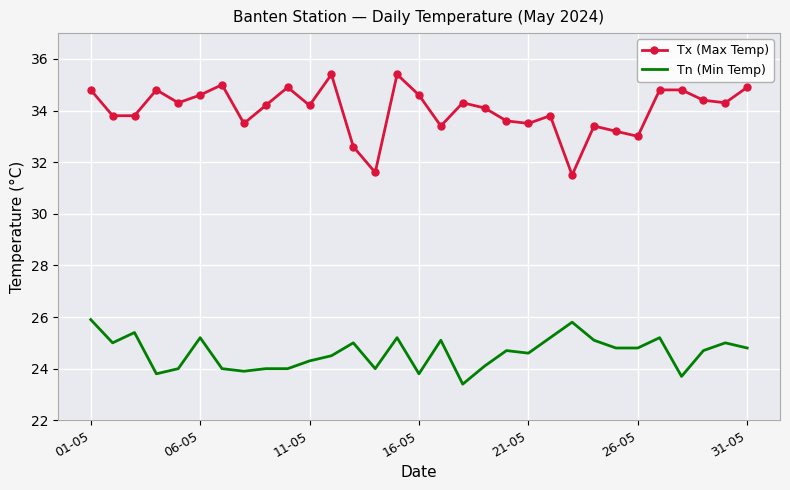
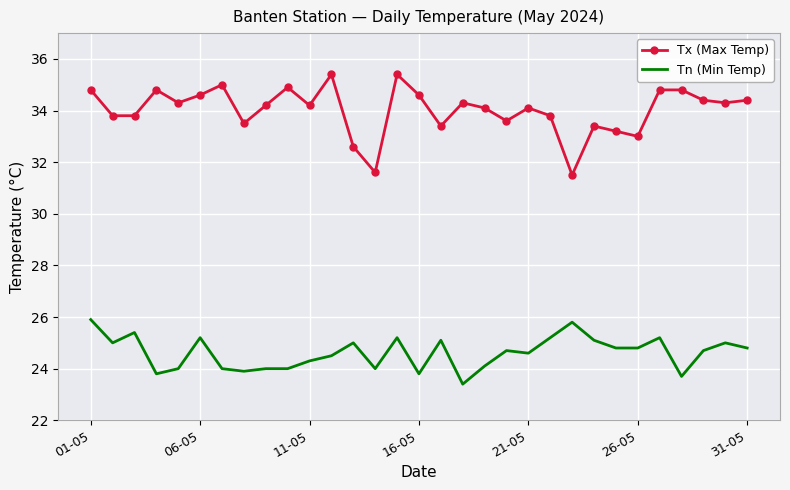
  {
    "Tx (Max Temp)": {
      "01-05": 34.8,
      "06-05": 34.6,
      "11-05": 34.2,
      "16-05": 34.6,
-     "21-05": 33.5,
+     "21-05": 34.1,
      "26-05": 33.0,
-     "31-05": 34.9
+     "31-05": 34.4
    },
    "Tn (Min Temp)": {
      "01-05": 25.9,
      "06-05": 25.2,
      "11-05": 24.3,
      "16-05": 23.8,
      "21-05": 24.6,
      "26-05": 24.8,
      "31-05": 24.8
    }
  }
